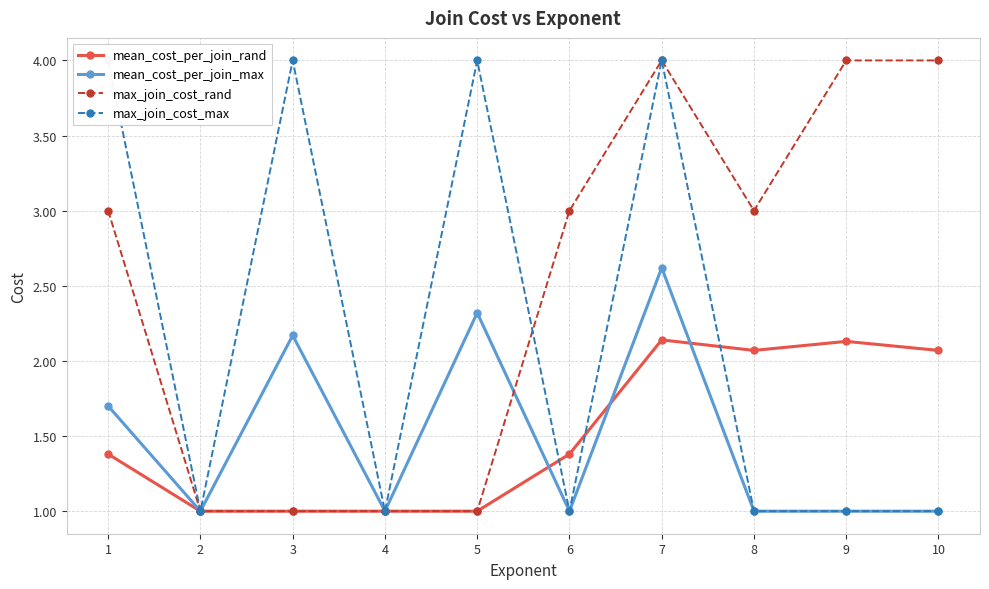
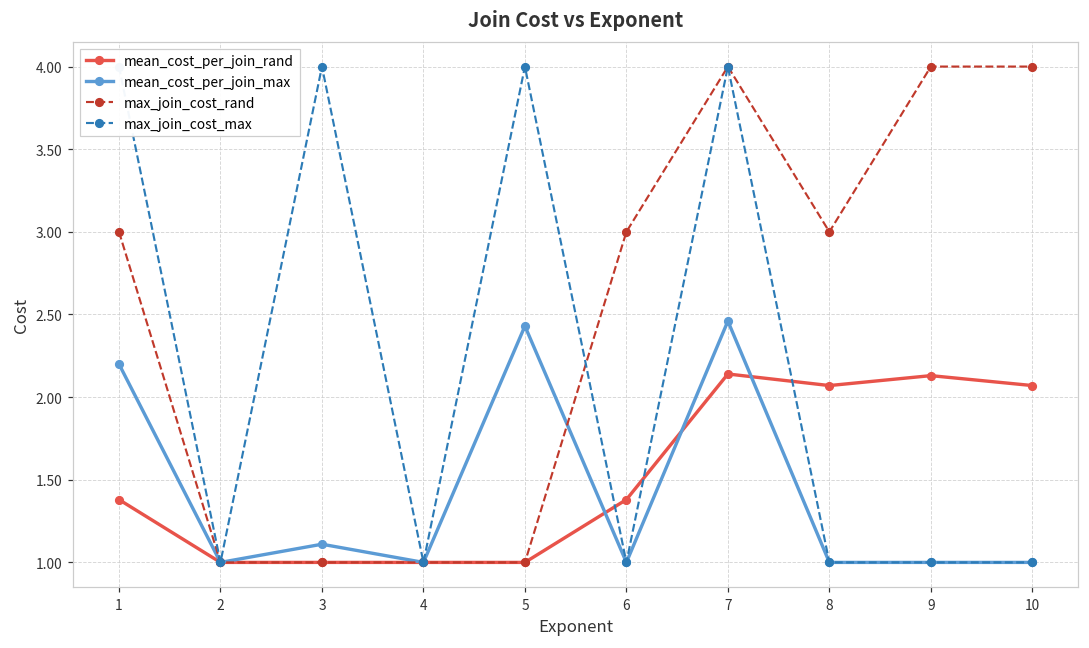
  {
    "mean_cost_per_join_max": {
-     "1": 1.7,
-     "3": 2.17,
-     "5": 2.32,
-     "7": 2.62
+     "1": 2.2,
+     "3": 1.11,
+     "5": 2.43,
+     "7": 2.46
    },
    "max_join_cost_max": {
      "3": 4.00,
      "5": 4.00
    }
  }
